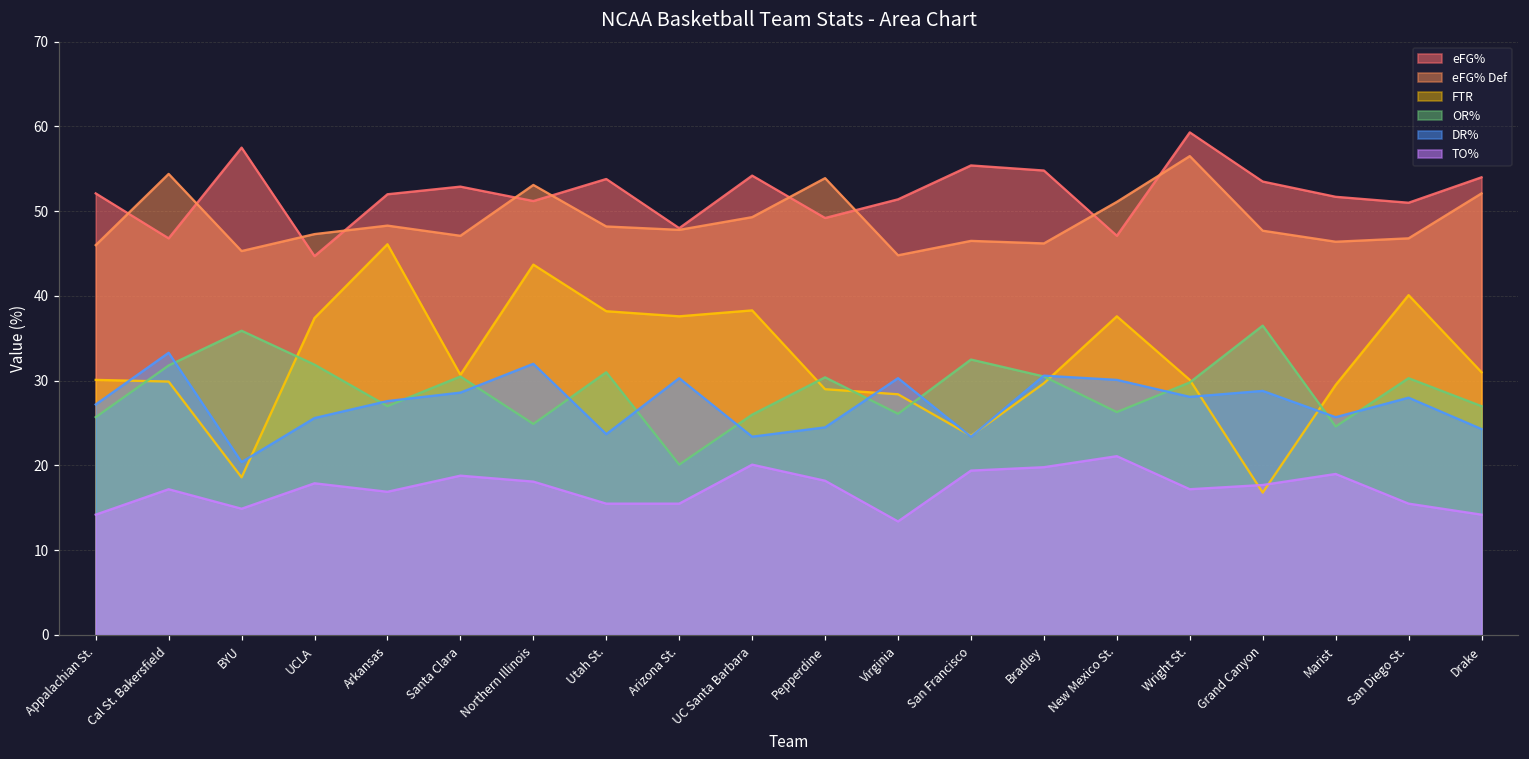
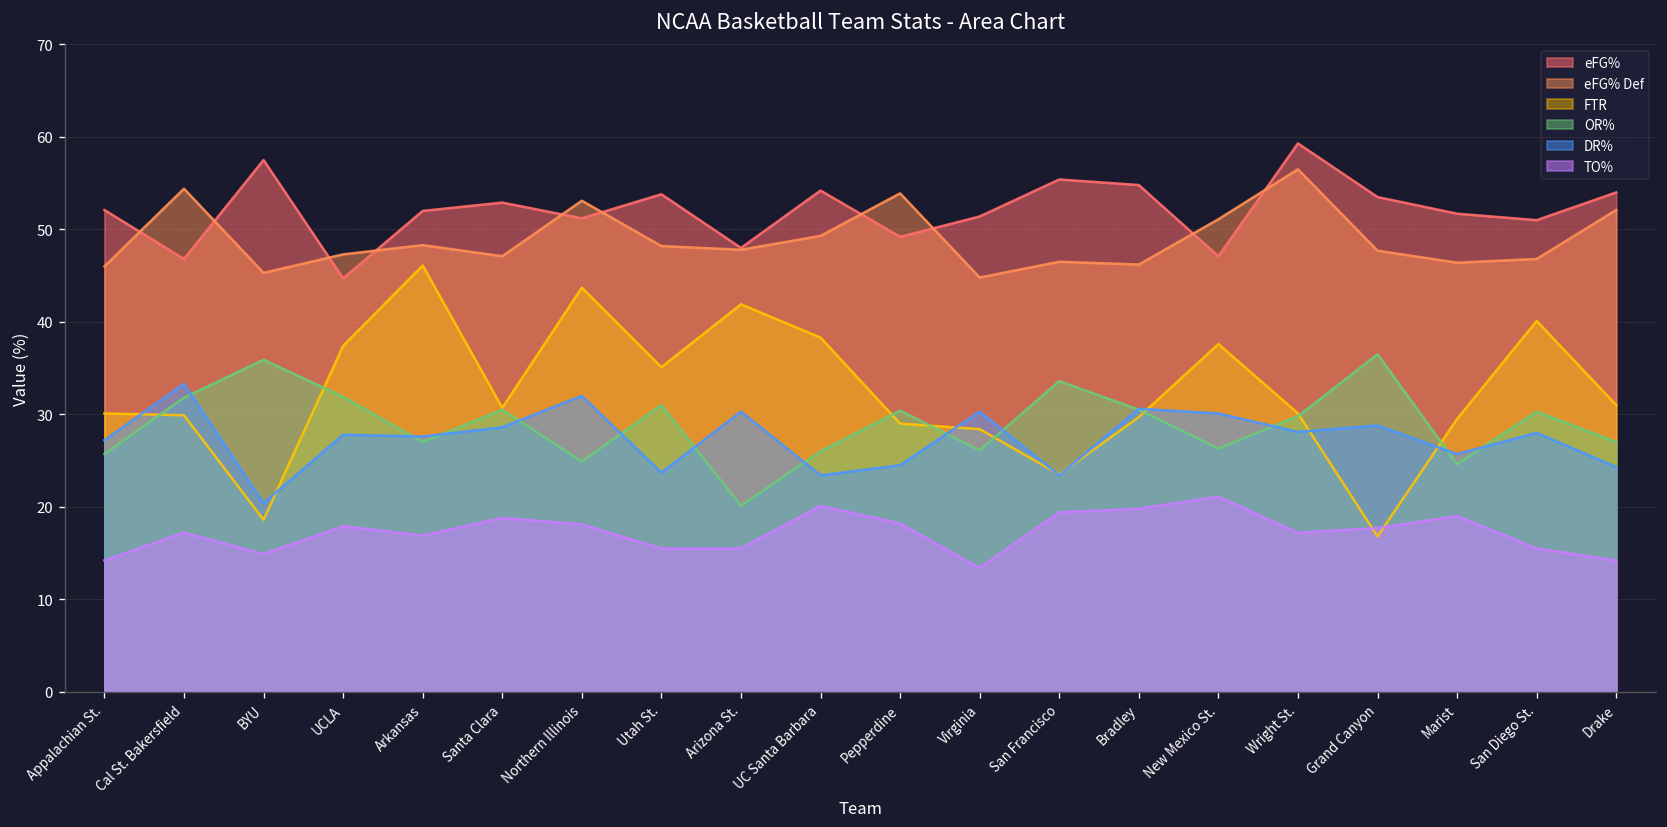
  {
    "FTR": {
      "Appalachian St.": 30,
      "Cal St. Bakersfield": 30,
      "BYU": 19,
      "UCLA": 37,
      "Arkansas": 46,
      "Northern Illinois": 44,
-     "Utah St.": 38,
-     "Arizona St.": 38,
+     "Utah St.": 35,
+     "Arizona St.": 42,
      "UC Santa Barbara": 38,
      "Pepperdine": 29,
      "Virginia": 28,
      "Bradley": 30,
      "New Mexico St.": 38,
      "Grand Canyon": 17,
      "Marist": 30,
      "San Diego St.": 40,
      "Drake": 31
    },
    "OR%": {
      "Appalachian St.": 26,
      "Cal St. Bakersfield": 32,
      "BYU": 36,
      "UCLA": 32,
      "Arkansas": 27,
      "Northern Illinois": 25,
      "Utah St.": 31,
      "Arizona St.": 20,
      "UC Santa Barbara": 26,
      "Pepperdine": 30,
      "Virginia": 26,
-     "San Francisco": 33,
+     "San Francisco": 34,
      "New Mexico St.": 26,
      "Grand Canyon": 37,
      "Marist": 25,
      "San Diego St.": 30,
      "Drake": 27
    },
    "DR%": {
      "Appalachian St.": 27,
      "Cal St. Bakersfield": 33,
      "BYU": 20,
-     "UCLA": 26,
+     "UCLA": 28,
      "Arkansas": 28,
      "Santa Clara": 29,
      "Northern Illinois": 32,
      "Utah St.": 24,
      "Arizona St.": 30,
      "UC Santa Barbara": 23,
      "Pepperdine": 25,
      "Virginia": 30,
      "New Mexico St.": 30,
      "Wright St.": 28,
      "Grand Canyon": 29,
      "Marist": 26,
      "San Diego St.": 28,
      "Drake": 24
    },
    "TO%": {
      "Appalachian St.": 14,
      "Cal St. Bakersfield": 17,
      "BYU": 15,
      "UCLA": 18,
      "Arkansas": 17,
      "Santa Clara": 19,
      "Northern Illinois": 18,
      "Utah St.": 16,
      "Arizona St.": 16,
      "UC Santa Barbara": 20,
      "Pepperdine": 18,
      "Virginia": 13,
      "San Francisco": 19,
      "Bradley": 20,
      "New Mexico St.": 21,
      "Wright St.": 17,
      "Grand Canyon": 18,
      "Marist": 19,
      "San Diego St.": 16,
      "Drake": 14
    }
  }
